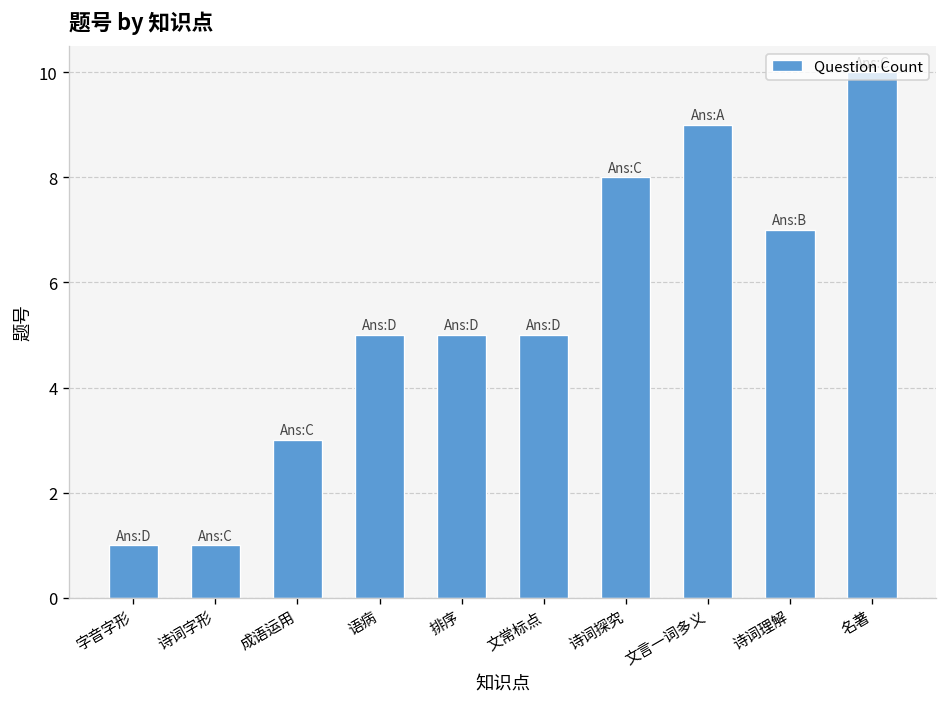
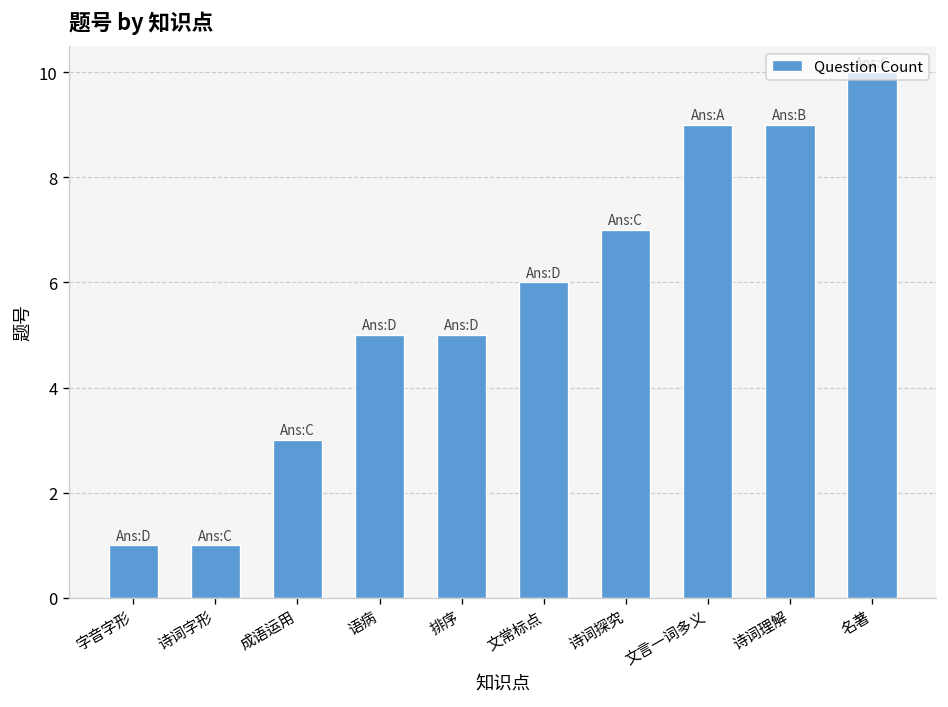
  {
    "字音字形": 1,
    "诗词字形": 1,
    "成语运用": 3,
    "语病": 5,
    "排序": 5,
-   "文常标点": 5,
-   "诗词探究": 8,
+   "文常标点": 6,
+   "诗词探究": 7,
    "文言一词多义": 9,
-   "诗词理解": 7
+   "诗词理解": 9
  }
